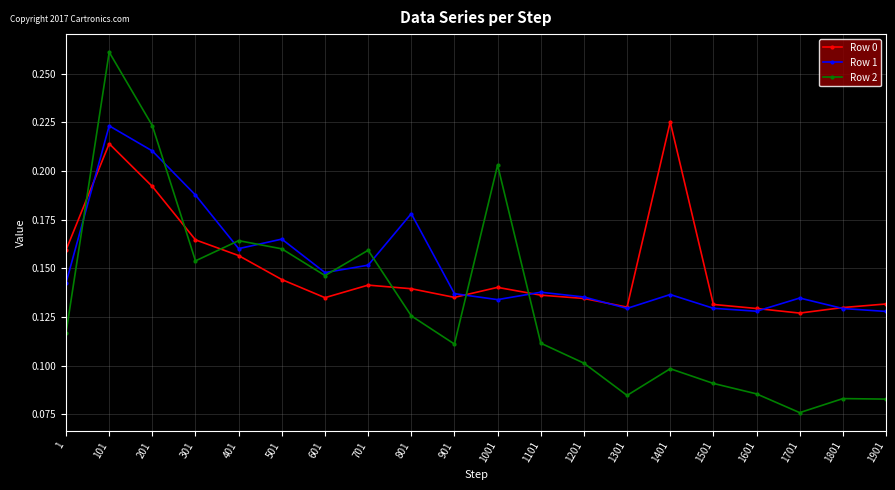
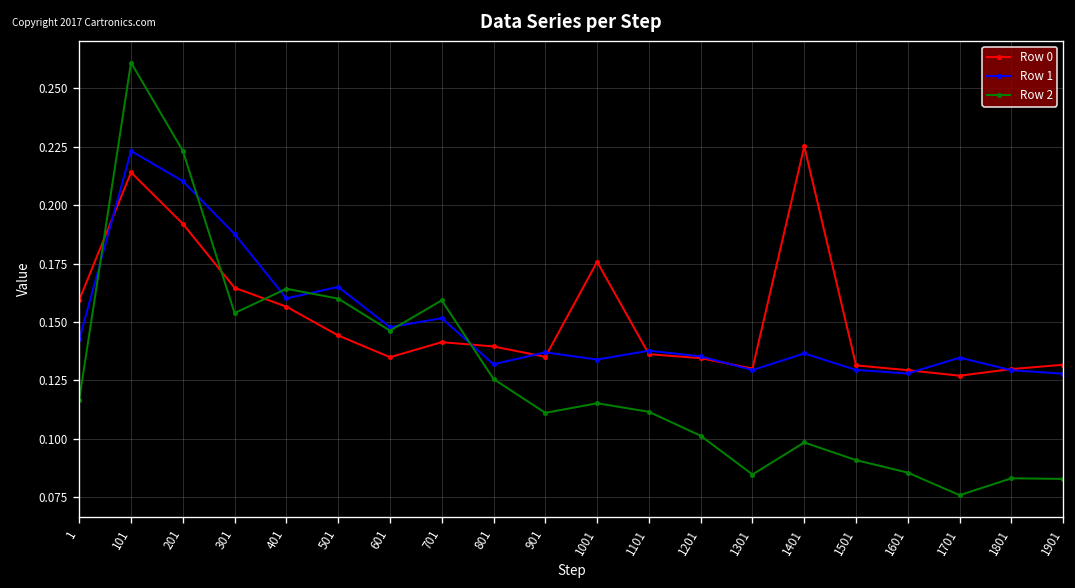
  {
    "Row 0": {
      "1": 0.159,
      "101": 0.214,
      "201": 0.192,
      "301": 0.165,
      "401": 0.157,
      "501": 0.144,
      "601": 0.135,
      "701": 0.141,
      "801": 0.140,
      "901": 0.135,
-     "1001": 0.140,
+     "1001": 0.176,
      "1101": 0.136,
      "1401": 0.225,
      "1501": 0.131,
      "1601": 0.129,
      "1701": 0.127,
      "1901": 0.132
    },
    "Row 1": {
      "1": 0.143,
      "101": 0.223,
      "201": 0.210,
      "301": 0.188,
      "401": 0.160,
      "501": 0.165,
      "601": 0.148,
      "701": 0.152,
-     "801": 0.178,
+     "801": 0.132,
      "901": 0.137,
      "1001": 0.134,
      "1101": 0.138,
      "1401": 0.137,
      "1501": 0.129,
      "1601": 0.128,
      "1701": 0.135,
      "1901": 0.128
    },
    "Row 2": {
      "1": 0.117,
      "101": 0.261,
      "201": 0.223,
      "301": 0.154,
      "401": 0.164,
      "501": 0.160,
      "601": 0.146,
      "701": 0.159,
      "801": 0.126,
      "901": 0.111,
-     "1001": 0.203,
+     "1001": 0.115,
      "1101": 0.112,
      "1201": 0.101,
      "1301": 0.085,
      "1401": 0.098,
      "1501": 0.091,
      "1601": 0.086,
      "1701": 0.076,
      "1801": 0.083,
      "1901": 0.083
    }
  }
